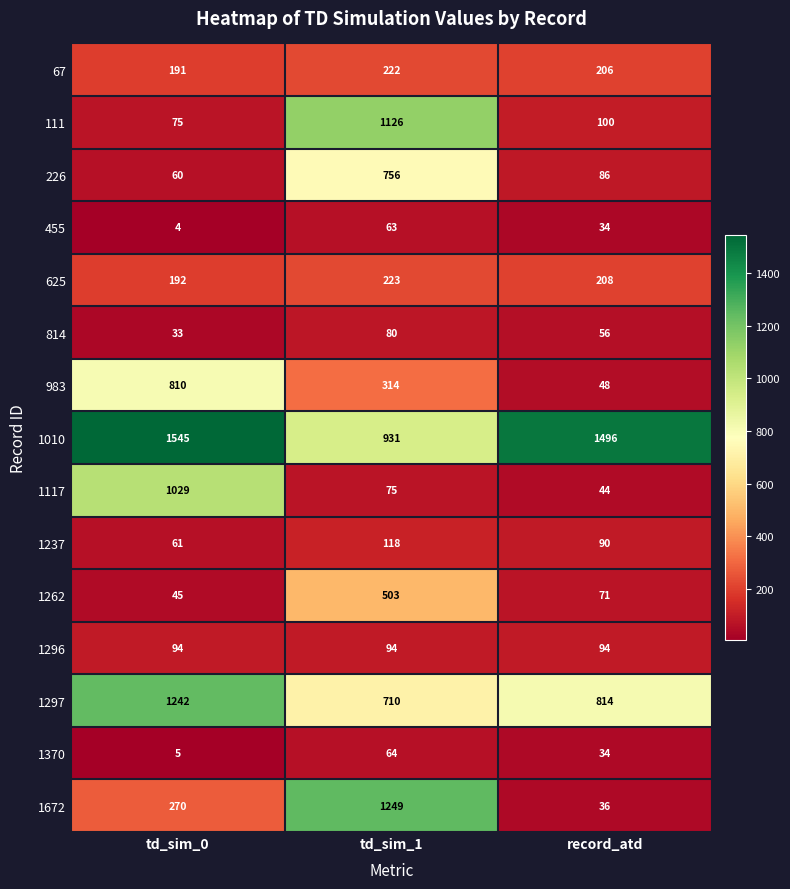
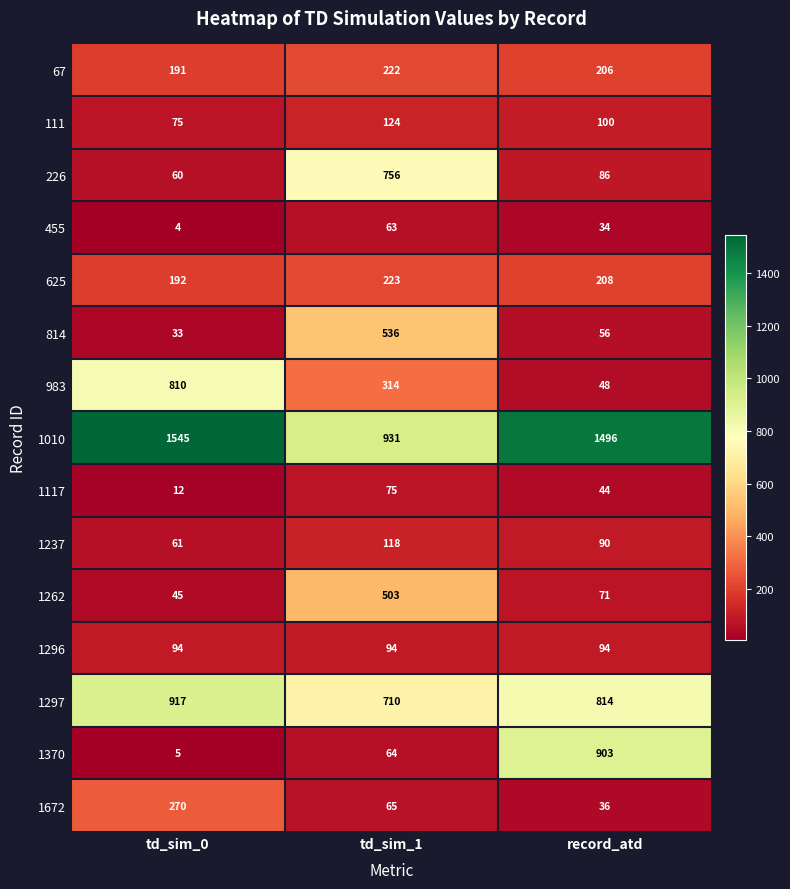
  {
    "67": {
      "td_sim_0": 191,
      "td_sim_1": 222,
      "record_atd": 206
    },
    "111": {
      "td_sim_0": 75,
-     "td_sim_1": 1126,
+     "td_sim_1": 124,
      "record_atd": 100
    },
    "226": {
      "td_sim_0": 60,
      "td_sim_1": 756,
      "record_atd": 86
    },
    "455": {
      "td_sim_0": 4,
      "td_sim_1": 63,
      "record_atd": 34
    },
    "625": {
      "td_sim_0": 192,
      "td_sim_1": 223,
      "record_atd": 208
    },
    "814": {
      "td_sim_0": 33,
-     "td_sim_1": 80,
+     "td_sim_1": 536,
      "record_atd": 56
    },
    "983": {
      "td_sim_0": 810,
      "td_sim_1": 314,
      "record_atd": 48
    },
    "1010": {
      "td_sim_0": 1545,
      "td_sim_1": 931,
      "record_atd": 1496
    },
    "1117": {
-     "td_sim_0": 1029,
+     "td_sim_0": 12,
      "td_sim_1": 75,
      "record_atd": 44
    },
    "1237": {
      "td_sim_0": 61,
      "td_sim_1": 118,
      "record_atd": 90
    },
    "1262": {
      "td_sim_0": 45,
      "td_sim_1": 503,
      "record_atd": 71
    },
    "1296": {
      "td_sim_0": 94,
      "td_sim_1": 94,
      "record_atd": 94
    },
    "1297": {
-     "td_sim_0": 1242,
+     "td_sim_0": 917,
      "td_sim_1": 710,
      "record_atd": 814
    },
    "1370": {
      "td_sim_0": 5,
      "td_sim_1": 64,
-     "record_atd": 34
+     "record_atd": 903
    },
    "1672": {
      "td_sim_0": 270,
-     "td_sim_1": 1249,
+     "td_sim_1": 65,
      "record_atd": 36
    }
  }
